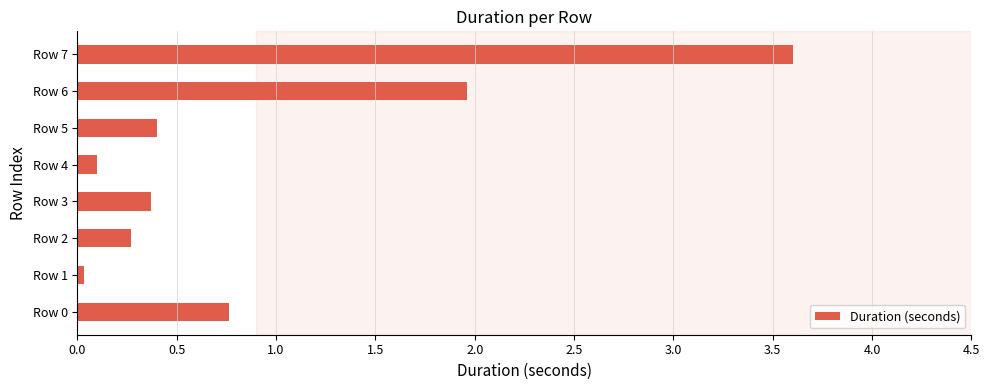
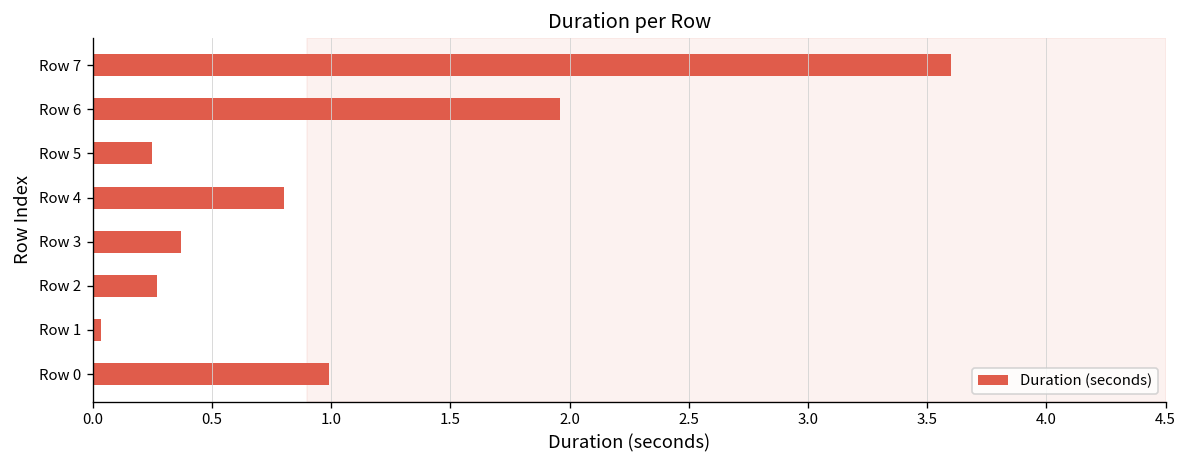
  {
    "Row 7": 3.60,
    "Row 6": 1.96,
-   "Row 5": 0.40,
-   "Row 4": 0.10,
+   "Row 5": 0.25,
+   "Row 4": 0.80,
    "Row 3": 0.37,
    "Row 2": 0.27,
    "Row 1": 0.03,
-   "Row 0": 0.76
+   "Row 0": 0.99
  }
